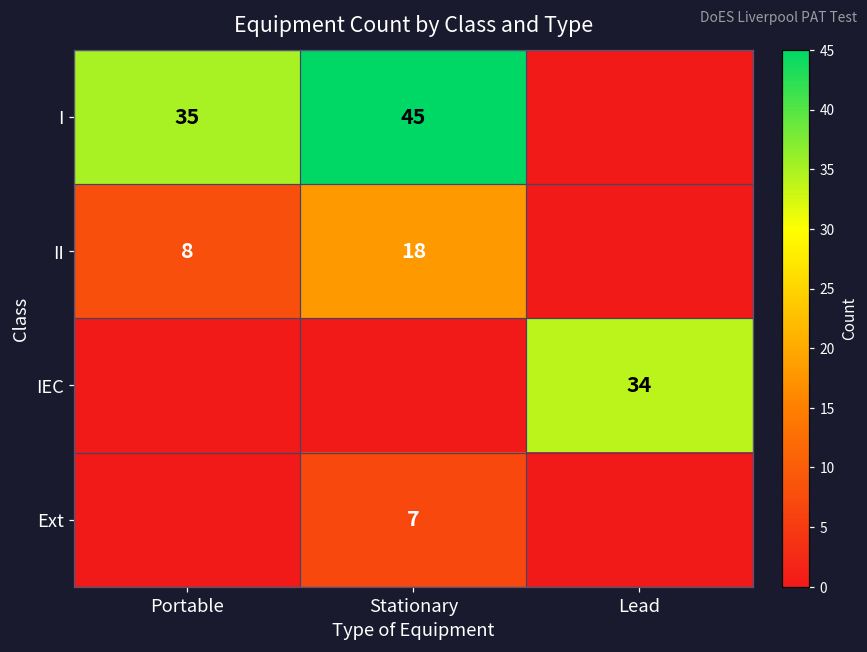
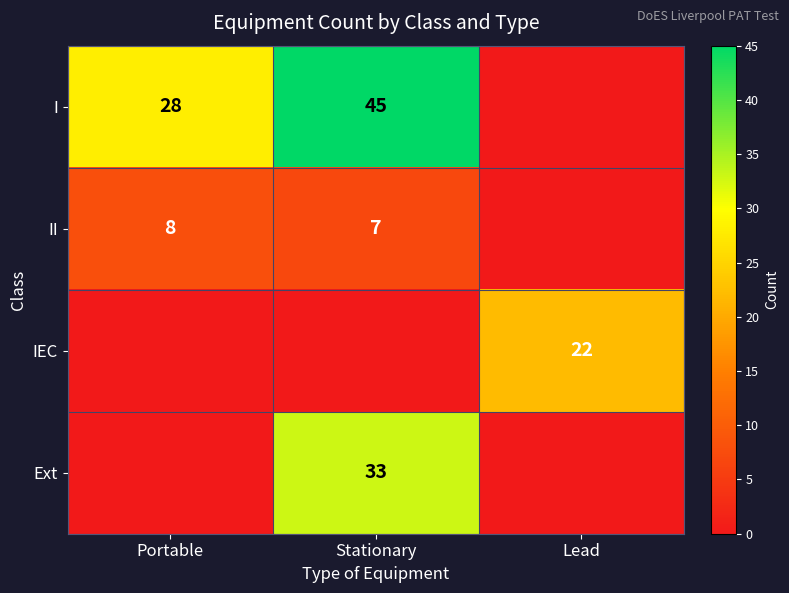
  {
    "I": {
-     "Portable": 35,
+     "Portable": 28,
      "Stationary": 45
    },
    "II": {
      "Portable": 8,
-     "Stationary": 18
+     "Stationary": 7
    },
    "IEC": {
-     "Lead": 34
+     "Lead": 22
    },
    "Ext": {
-     "Stationary": 7
+     "Stationary": 33
    }
  }
